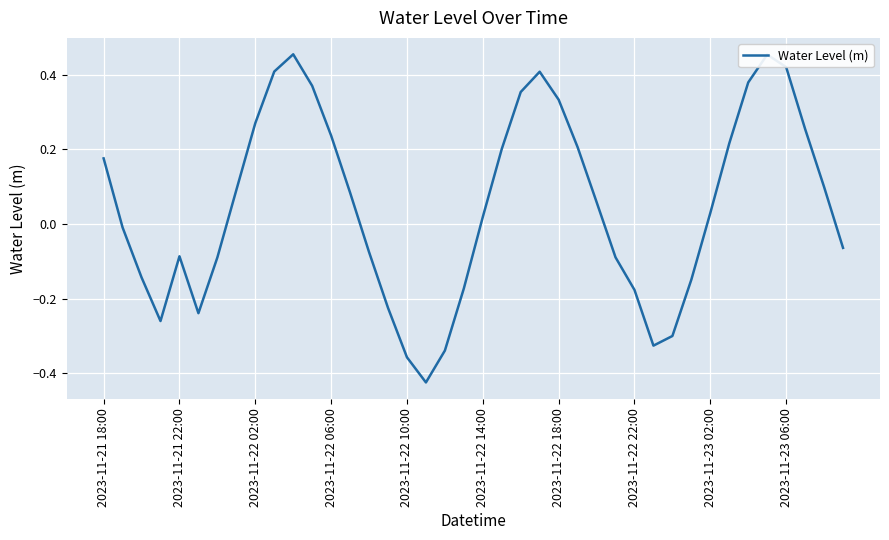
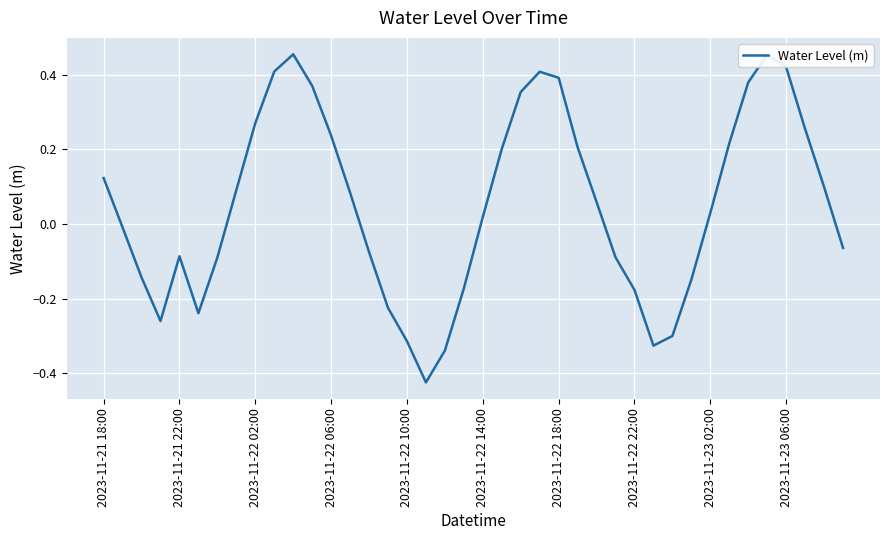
  {
-   "2023-11-21 18:00": 0.18,
+   "2023-11-21 18:00": 0.12,
    "2023-11-21 22:00": -0.09,
    "2023-11-22 02:00": 0.27,
    "2023-11-22 06:00": 0.24,
-   "2023-11-22 10:00": -0.36,
+   "2023-11-22 10:00": -0.31,
    "2023-11-22 14:00": 0.02,
-   "2023-11-22 18:00": 0.33,
+   "2023-11-22 18:00": 0.39,
    "2023-11-22 22:00": -0.18,
    "2023-11-23 02:00": 0.03
  }
